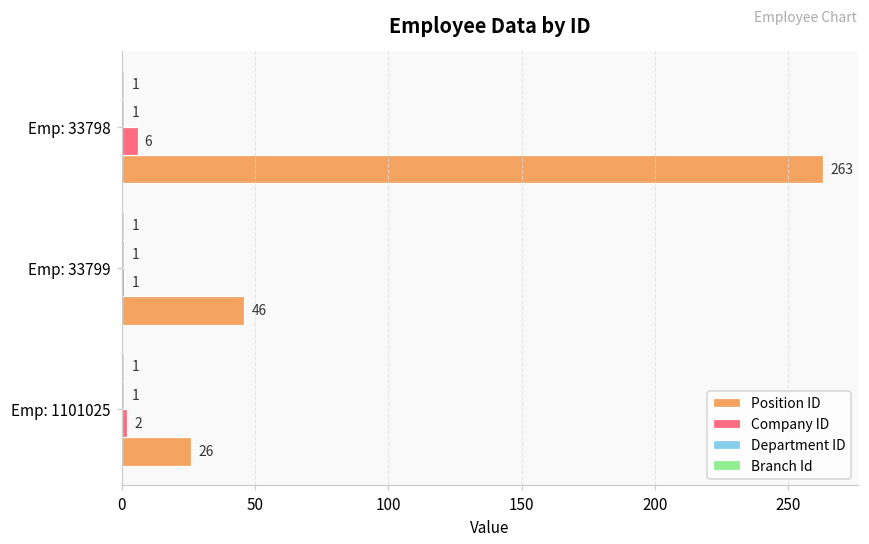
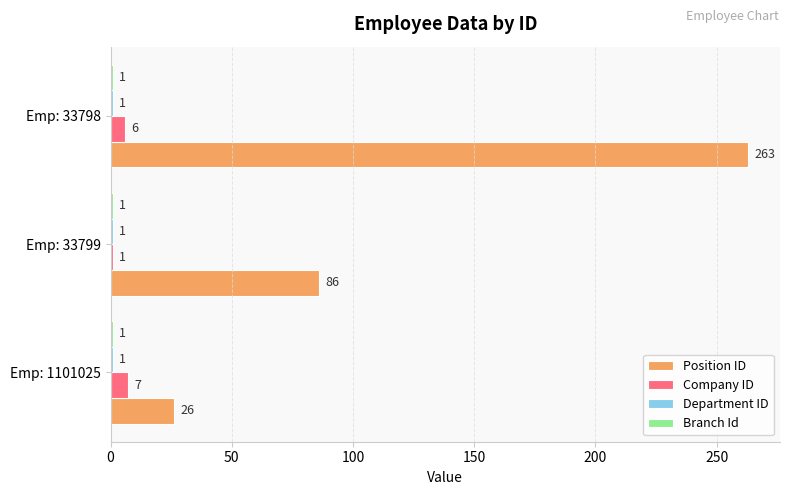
  {
    "Position ID": {
      "Emp: 33798": 263,
-     "Emp: 33799": 46,
+     "Emp: 33799": 86,
      "Emp: 1101025": 26
    },
    "Company ID": {
      "Emp: 33798": 6,
      "Emp: 33799": 1,
-     "Emp: 1101025": 2
+     "Emp: 1101025": 7
    },
    "Department ID": {
      "Emp: 33798": 1,
      "Emp: 33799": 1,
      "Emp: 1101025": 1
    },
    "Branch Id": {
      "Emp: 33798": 1,
      "Emp: 33799": 1,
      "Emp: 1101025": 1
    }
  }
